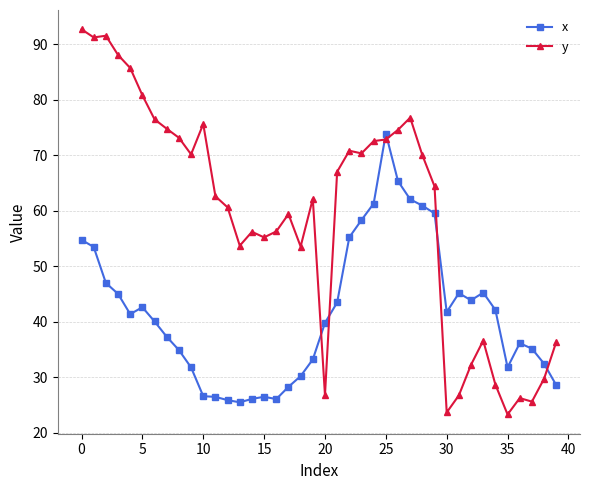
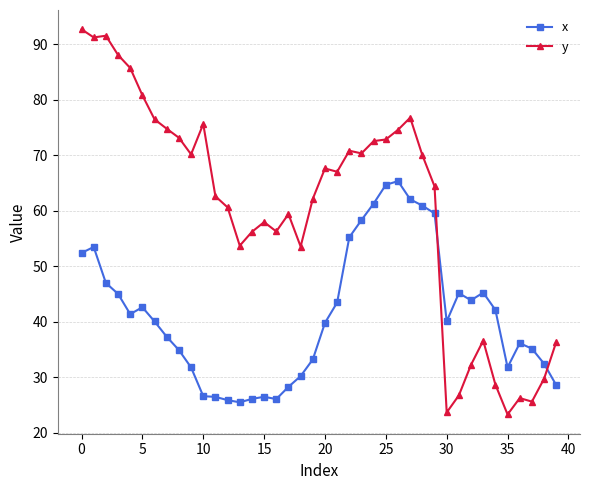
  {
    "x": {
-     "0": 55,
+     "0": 52,
      "5": 43,
      "10": 27,
      "15": 26,
      "20": 40,
-     "25": 74,
-     "30": 42,
+     "25": 65,
+     "30": 40,
      "35": 32
    },
    "y": {
      "0": 93,
      "5": 81,
      "10": 76,
-     "15": 55,
-     "20": 27,
+     "15": 58,
+     "20": 68,
      "25": 73,
      "30": 24,
      "35": 23
    }
  }
